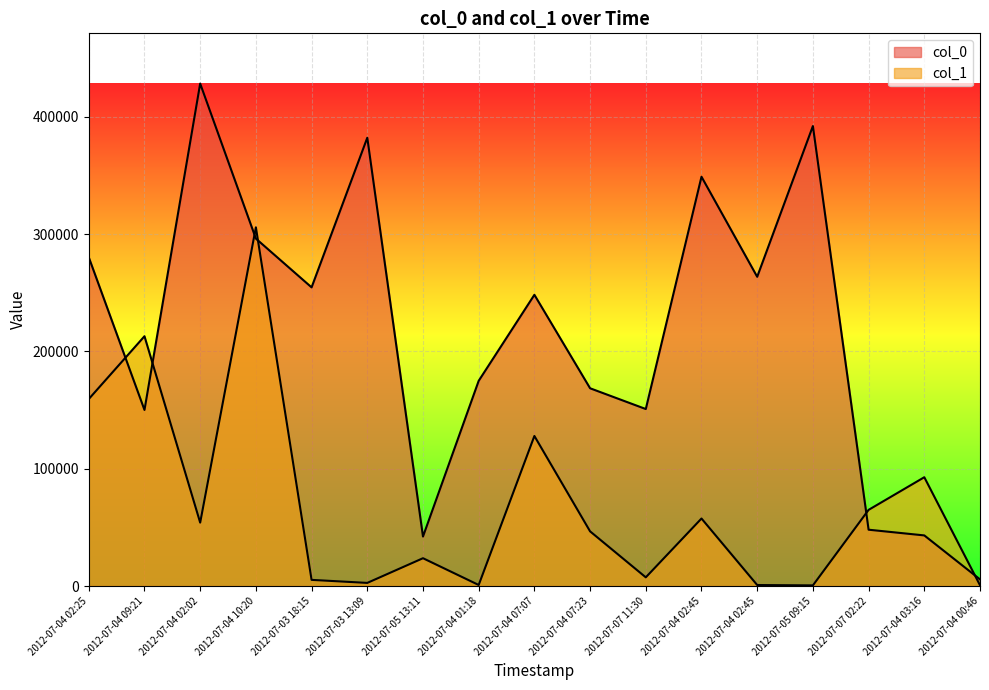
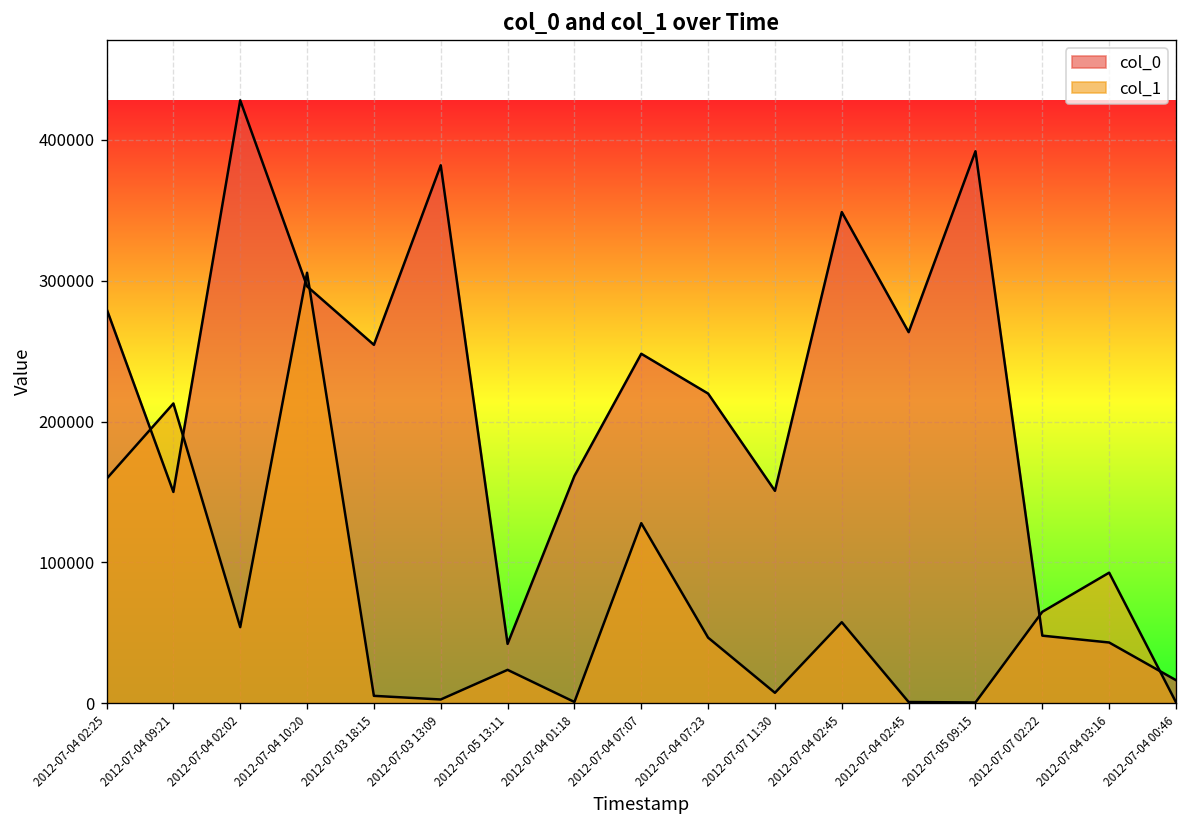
  {
    "col_0": {
      "2012-07-04 02:25": 280000,
      "2012-07-04 09:21": 150000,
      "2012-07-04 02:02": 428000,
      "2012-07-04 10:20": 296000,
      "2012-07-03 18:15": 255000,
      "2012-07-03 13:09": 382000,
      "2012-07-05 13:11": 42000,
-     "2012-07-04 01:18": 175000,
+     "2012-07-04 01:18": 161000,
      "2012-07-04 07:07": 248000,
-     "2012-07-04 07:23": 169000,
+     "2012-07-04 07:23": 220000,
      "2012-07-07 11:30": 151000,
      "2012-07-05 09:15": 392000,
      "2012-07-07 02:22": 48000,
      "2012-07-04 03:16": 43000,
-     "2012-07-04 00:46": 6000
+     "2012-07-04 00:46": 16000
    },
    "col_1": {
      "2012-07-04 02:25": 159000,
      "2012-07-04 09:21": 213000,
      "2012-07-04 02:02": 54000,
      "2012-07-04 10:20": 306000,
      "2012-07-03 18:15": 5000,
      "2012-07-03 13:09": 3000,
      "2012-07-05 13:11": 24000,
      "2012-07-04 01:18": 1000,
      "2012-07-04 07:07": 128000,
      "2012-07-04 07:23": 47000,
      "2012-07-07 11:30": 7000,
      "2012-07-05 09:15": 1000,
      "2012-07-07 02:22": 65000,
      "2012-07-04 03:16": 93000,
      "2012-07-04 00:46": 1000
    }
  }
